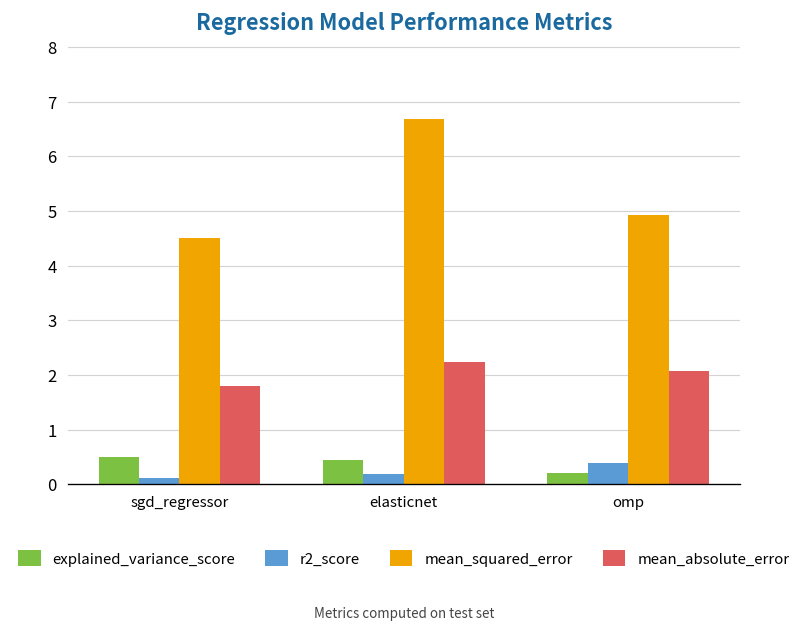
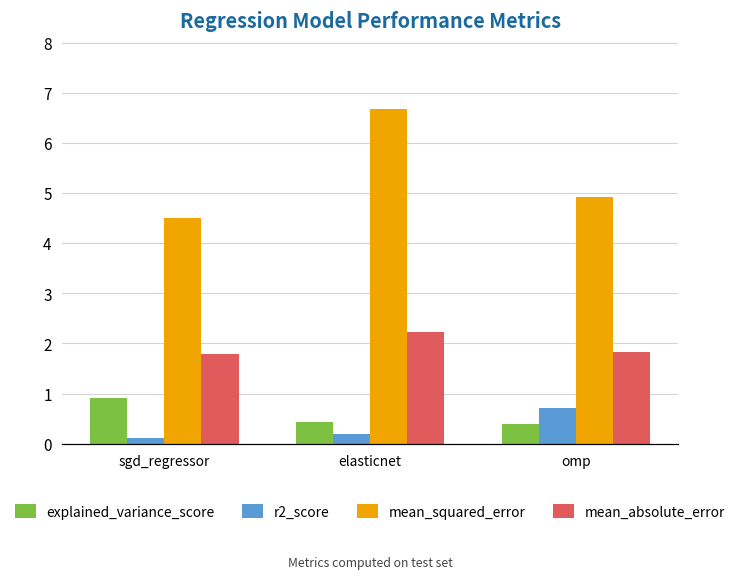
  {
    "explained_variance_score": {
-     "sgd_regressor": 0.5,
+     "sgd_regressor": 0.9,
      "elasticnet": 0.4,
-     "omp": 0.2
+     "omp": 0.4
    },
    "r2_score": {
      "sgd_regressor": 0.1,
      "elasticnet": 0.2,
-     "omp": 0.4
+     "omp": 0.7
    },
    "mean_squared_error": {
      "sgd_regressor": 4.5,
      "elasticnet": 6.7,
      "omp": 4.9
    },
    "mean_absolute_error": {
      "sgd_regressor": 1.8,
      "elasticnet": 2.2,
-     "omp": 2.1
+     "omp": 1.8
    }
  }
